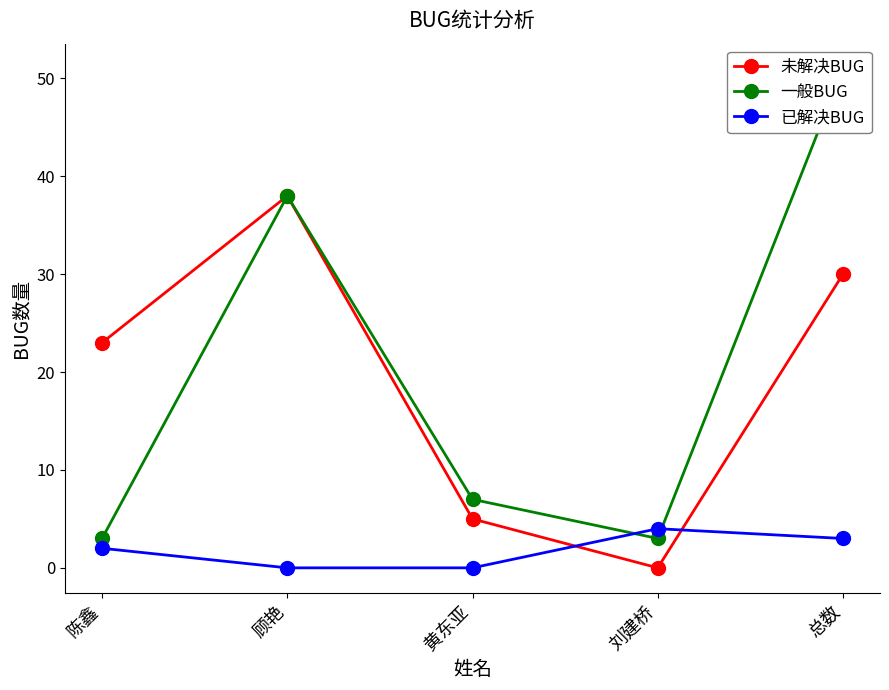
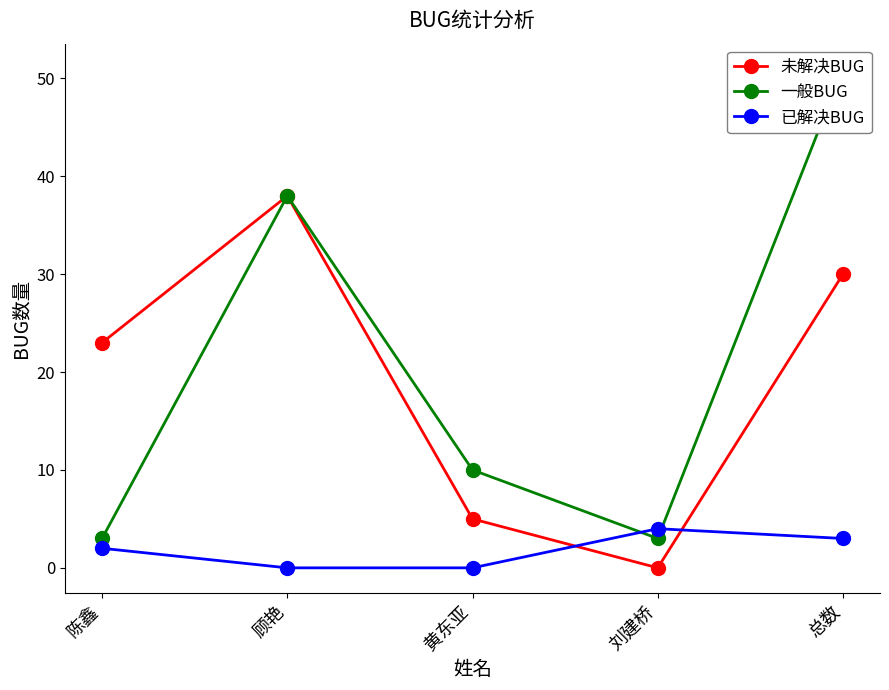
  {
    "未解决BUG": {
      "陈鑫": 23,
      "黄东亚": 5,
      "刘建桥": 0,
      "总数": 30
    },
    "一般BUG": {
      "陈鑫": 3,
-     "黄东亚": 7,
+     "黄东亚": 10,
      "刘建桥": 3
    },
    "已解决BUG": {
      "陈鑫": 2,
      "顾艳": 0,
      "黄东亚": 0,
      "刘建桥": 4,
      "总数": 3
    }
  }
